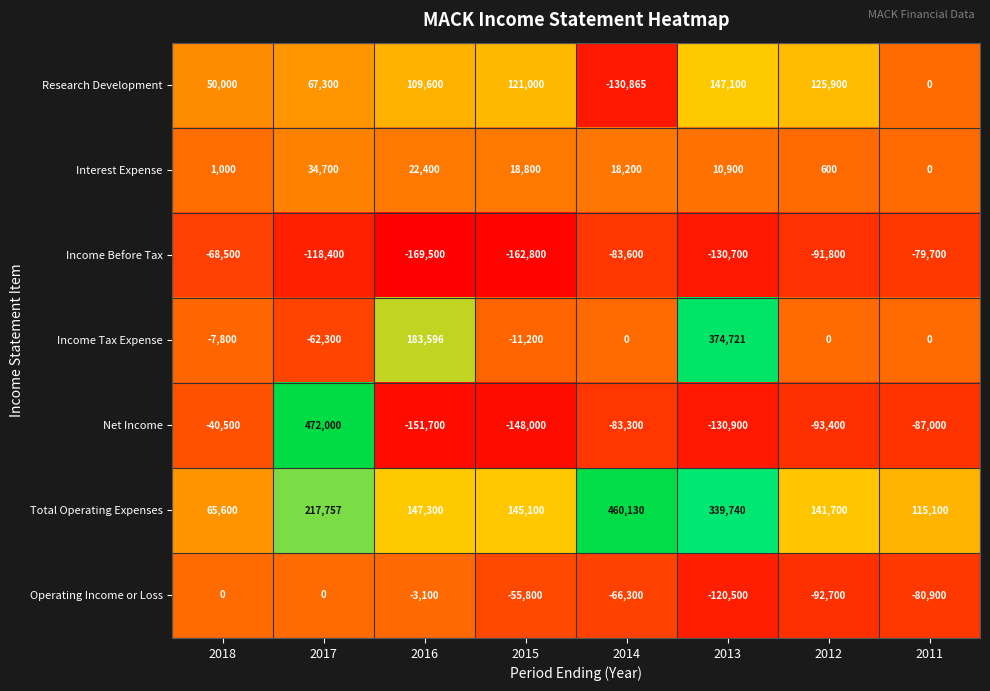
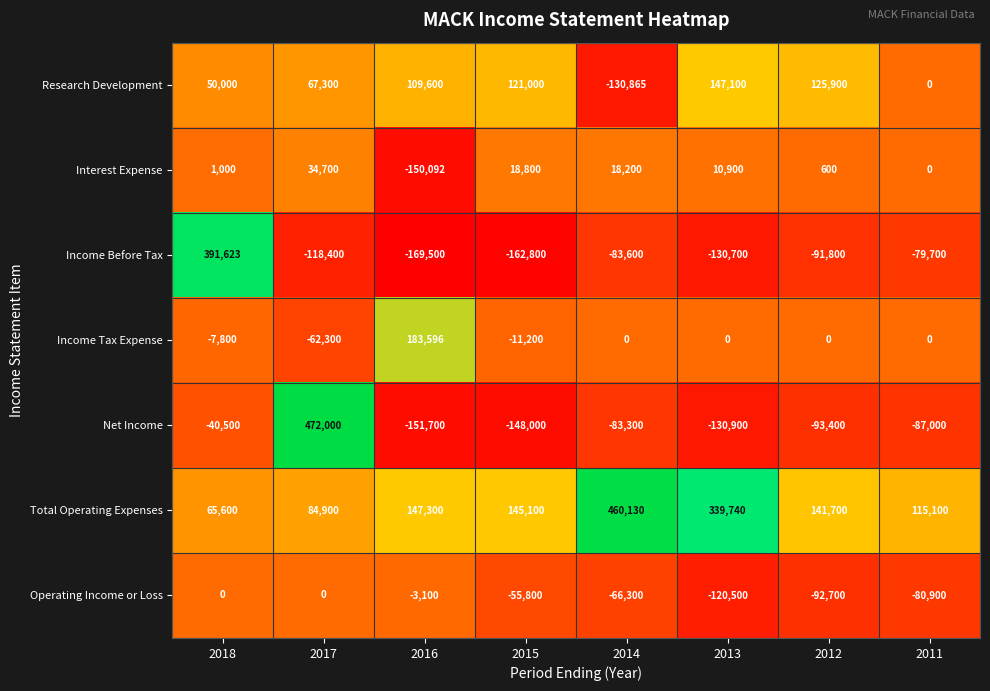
  {
    "Research Development": {
      "2018": "50,000",
      "2017": "67,300",
      "2016": "109,600",
      "2015": "121,000",
      "2014": "-130,865",
      "2013": "147,100",
      "2012": "125,900",
      "2011": "0"
    },
    "Interest Expense": {
      "2018": "1,000",
      "2017": "34,700",
-     "2016": "22,400",
+     "2016": "-150,092",
      "2015": "18,800",
      "2014": "18,200",
      "2013": "10,900",
      "2012": "600",
      "2011": "0"
    },
    "Income Before Tax": {
-     "2018": "-68,500",
+     "2018": "391,623",
      "2017": "-118,400",
      "2016": "-169,500",
      "2015": "-162,800",
      "2014": "-83,600",
      "2013": "-130,700",
      "2012": "-91,800",
      "2011": "-79,700"
    },
    "Income Tax Expense": {
      "2018": "-7,800",
      "2017": "-62,300",
      "2016": "183,596",
      "2015": "-11,200",
      "2014": "0",
-     "2013": "374,721",
+     "2013": "0",
      "2012": "0",
      "2011": "0"
    },
    "Net Income": {
      "2018": "-40,500",
      "2017": "472,000",
      "2016": "-151,700",
      "2015": "-148,000",
      "2014": "-83,300",
      "2013": "-130,900",
      "2012": "-93,400",
      "2011": "-87,000"
    },
    "Total Operating Expenses": {
      "2018": "65,600",
-     "2017": "217,757",
+     "2017": "84,900",
      "2016": "147,300",
      "2015": "145,100",
      "2014": "460,130",
      "2013": "339,740",
      "2012": "141,700",
      "2011": "115,100"
    },
    "Operating Income or Loss": {
      "2018": "0",
      "2017": "0",
      "2016": "-3,100",
      "2015": "-55,800",
      "2014": "-66,300",
      "2013": "-120,500",
      "2012": "-92,700",
      "2011": "-80,900"
    }
  }
